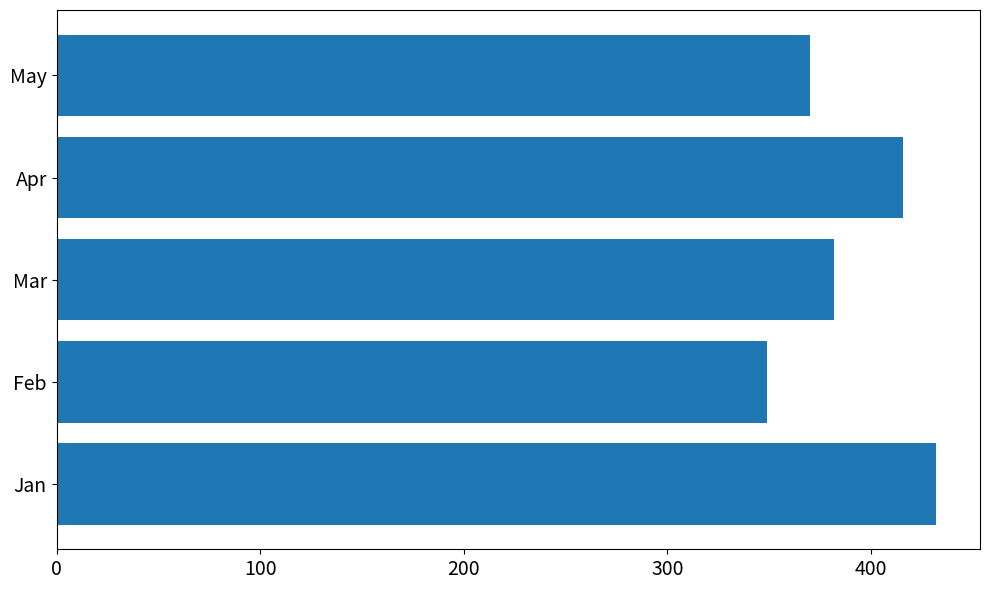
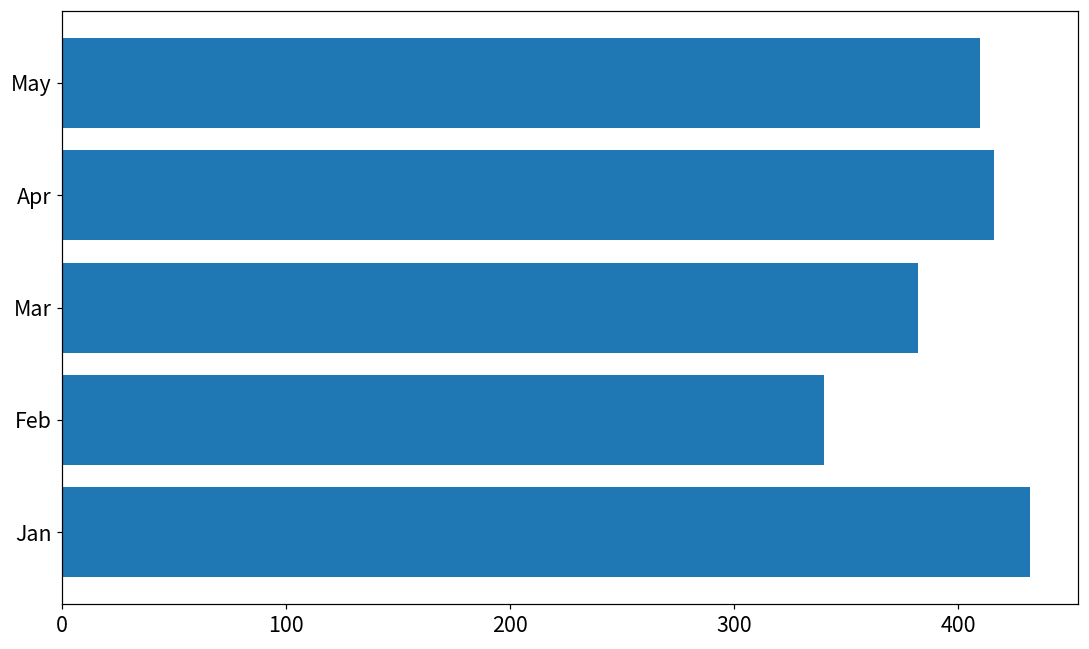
  {
-   "May": 370,
+   "May": 410,
    "Apr": 416,
    "Mar": 382,
-   "Feb": 349,
+   "Feb": 340,
    "Jan": 432
  }
